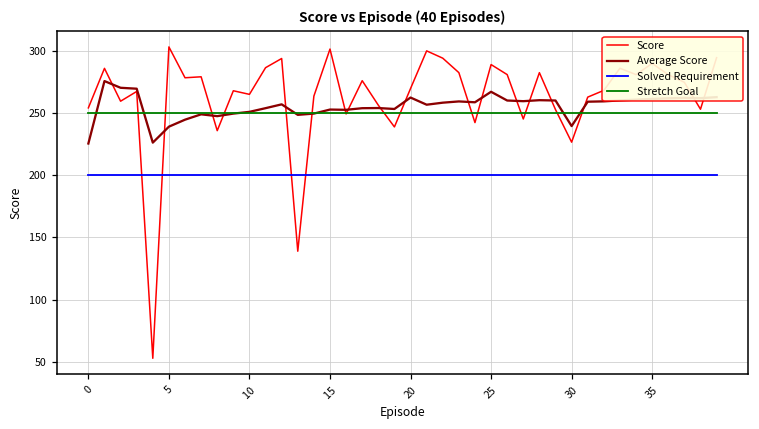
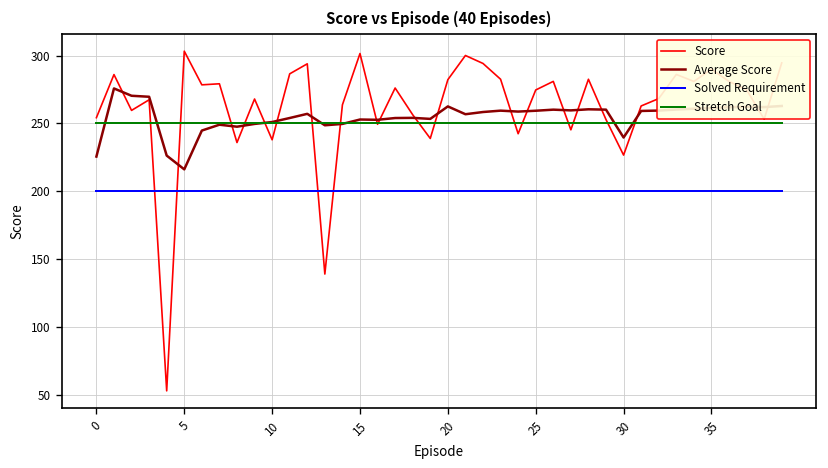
  {
    "Score": {
      "0": 254,
      "5": 303,
-     "10": 265,
+     "10": 238,
      "15": 301,
-     "20": 270,
-     "25": 289,
+     "20": 282,
+     "25": 275,
      "30": 227
    },
    "Average Score": {
      "0": 225,
-     "5": 239,
+     "5": 216,
      "15": 253,
      "20": 262,
-     "25": 267,
+     "25": 259,
      "30": 240
    },
    "Solved Requirement": {
      "0": 200,
      "5": 200,
      "10": 200,
      "15": 200,
      "20": 200,
      "25": 200,
      "30": 200,
      "35": 200
    },
    "Stretch Goal": {
      "0": 250,
      "5": 250,
      "15": 250,
      "20": 250,
      "25": 250,
      "30": 250,
      "35": 250
    }
  }
